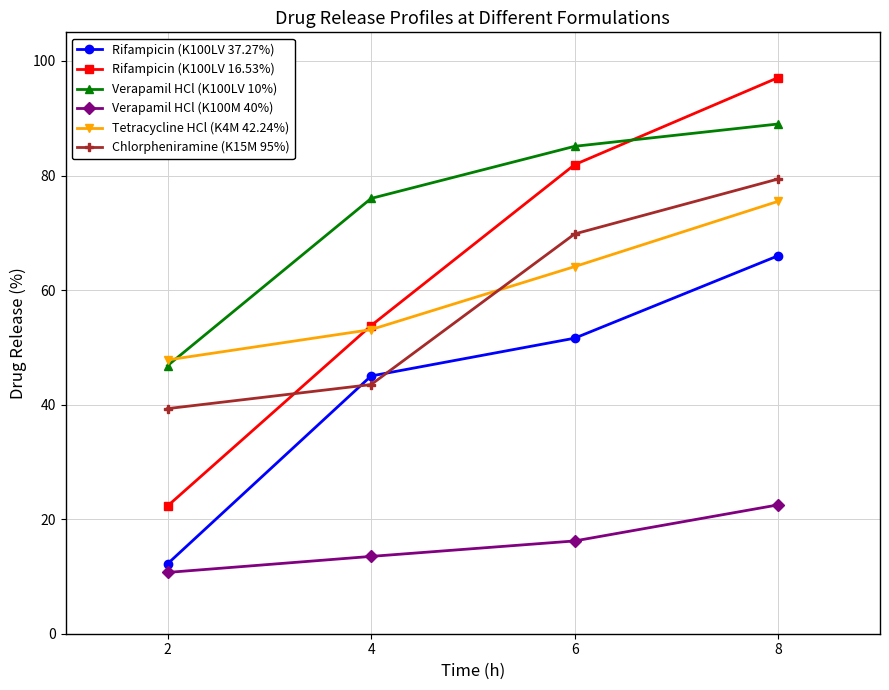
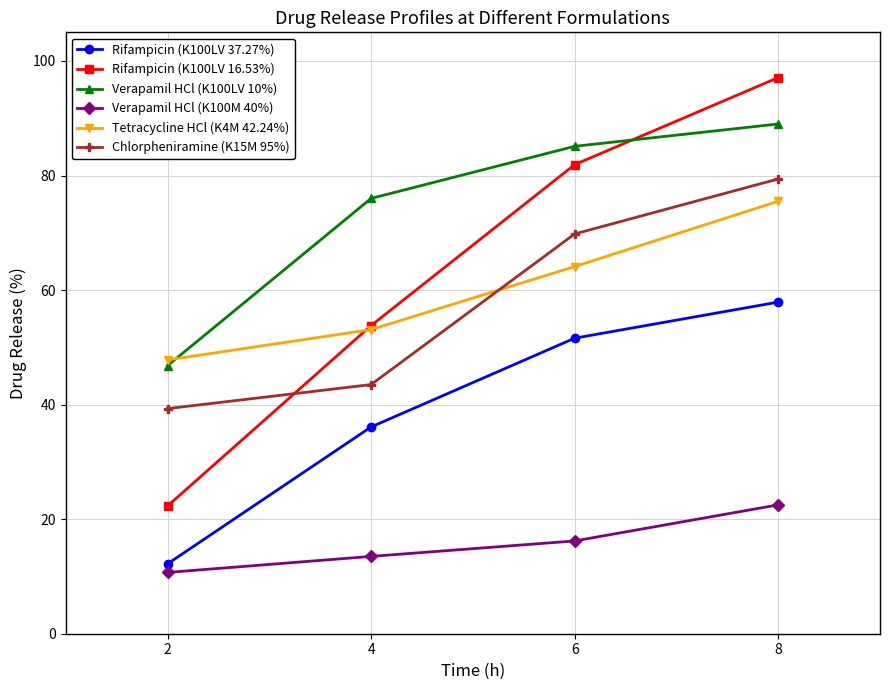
  {
    "Rifampicin (K100LV 37.27%)": {
      "2": 12,
-     "4": 45,
+     "4": 36,
      "6": 52,
-     "8": 66
+     "8": 58
    },
    "Rifampicin (K100LV 16.53%)": {
      "2": 22,
      "4": 54,
      "6": 82,
      "8": 97
    },
    "Verapamil HCl (K100LV 10%)": {
      "2": 47,
      "4": 76,
      "6": 85,
      "8": 89
    },
    "Verapamil HCl (K100M 40%)": {
      "2": 11,
      "4": 14,
      "6": 16,
      "8": 23
    },
    "Tetracycline HCl (K4M 42.24%)": {
      "2": 48,
      "4": 53,
      "6": 64,
      "8": 76
    },
    "Chlorpheniramine (K15M 95%)": {
      "2": 39,
      "4": 44,
      "6": 70,
      "8": 79
    }
  }
